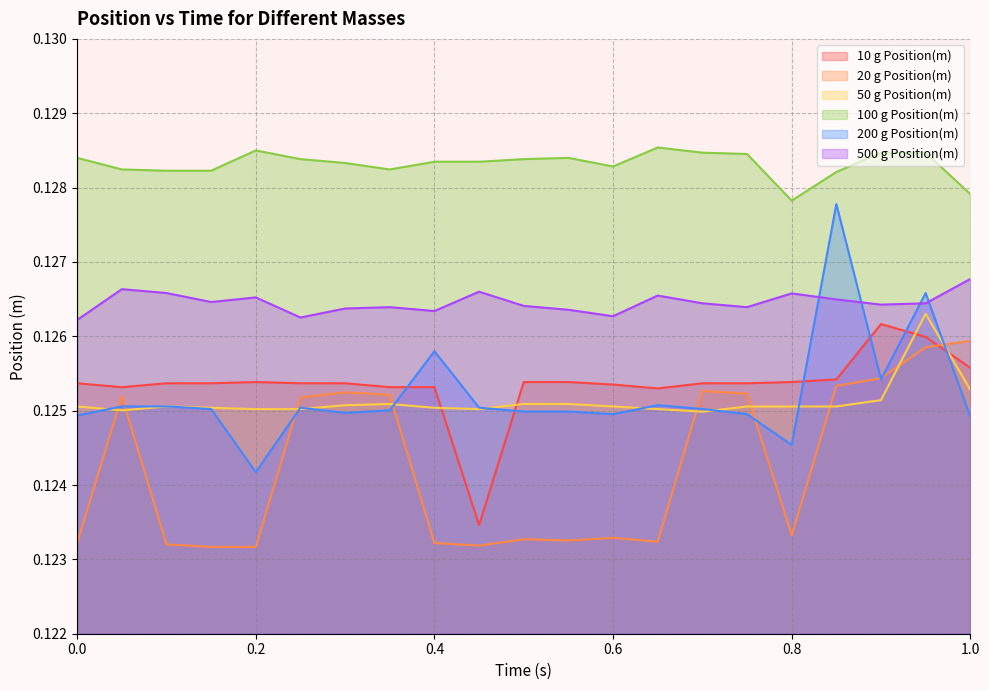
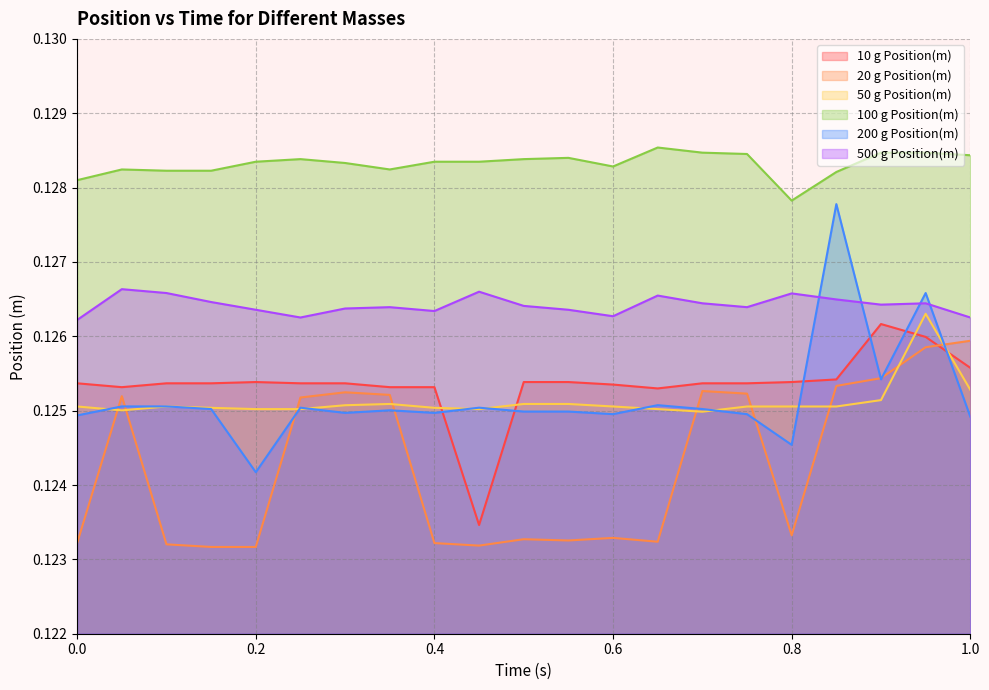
  {
    "100 g Position(m)": {
-     "0.0": 0.1284,
-     "0.2": 0.1285,
+     "0.0": 0.1281,
+     "0.2": 0.1283,
      "0.4": 0.1283,
      "0.6": 0.1283,
      "0.8": 0.1278,
-     "1.0": 0.1279
+     "1.0": 0.1284
    },
    "200 g Position(m)": {
      "0.0": 0.1249,
      "0.2": 0.1242,
-     "0.4": 0.1258,
+     "0.4": 0.1250,
      "0.6": 0.1250,
      "0.8": 0.1245,
      "1.0": 0.1249
    },
    "500 g Position(m)": {
      "0.0": 0.1262,
-     "0.2": 0.1265,
+     "0.2": 0.1264,
      "0.4": 0.1263,
      "0.6": 0.1263,
      "0.8": 0.1266,
-     "1.0": 0.1268
+     "1.0": 0.1263
    }
  }
